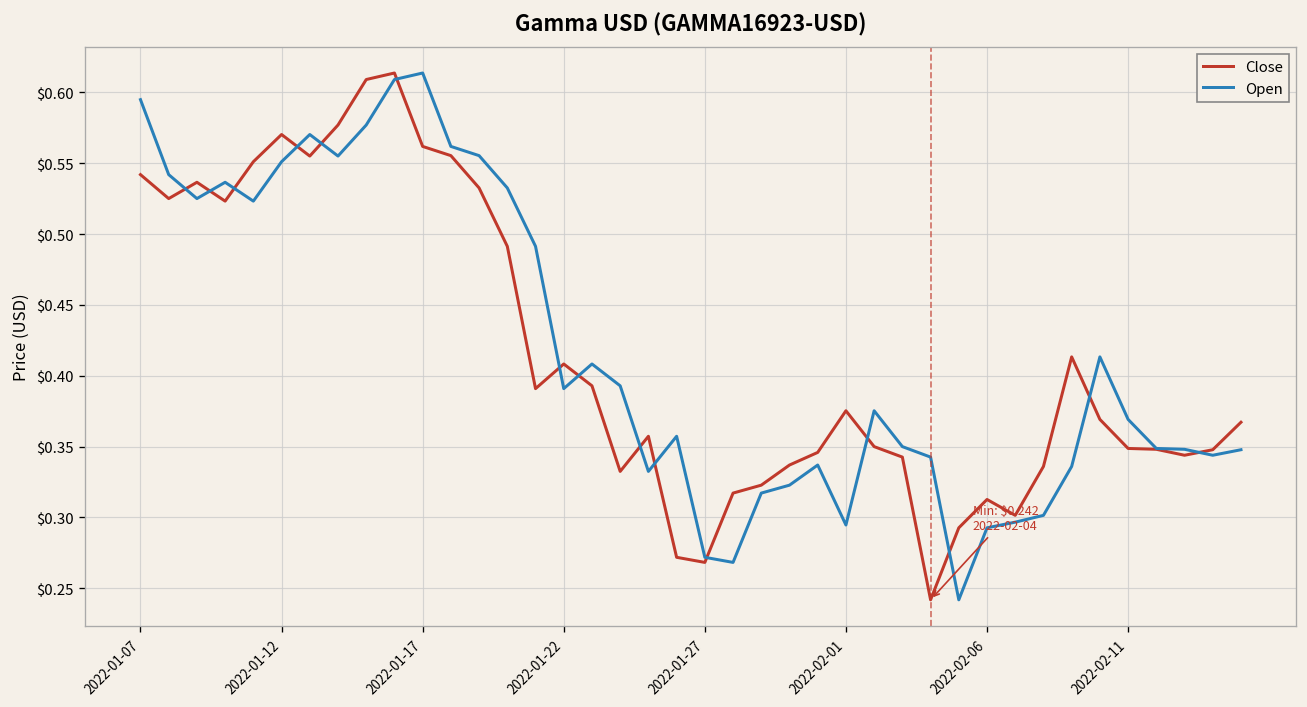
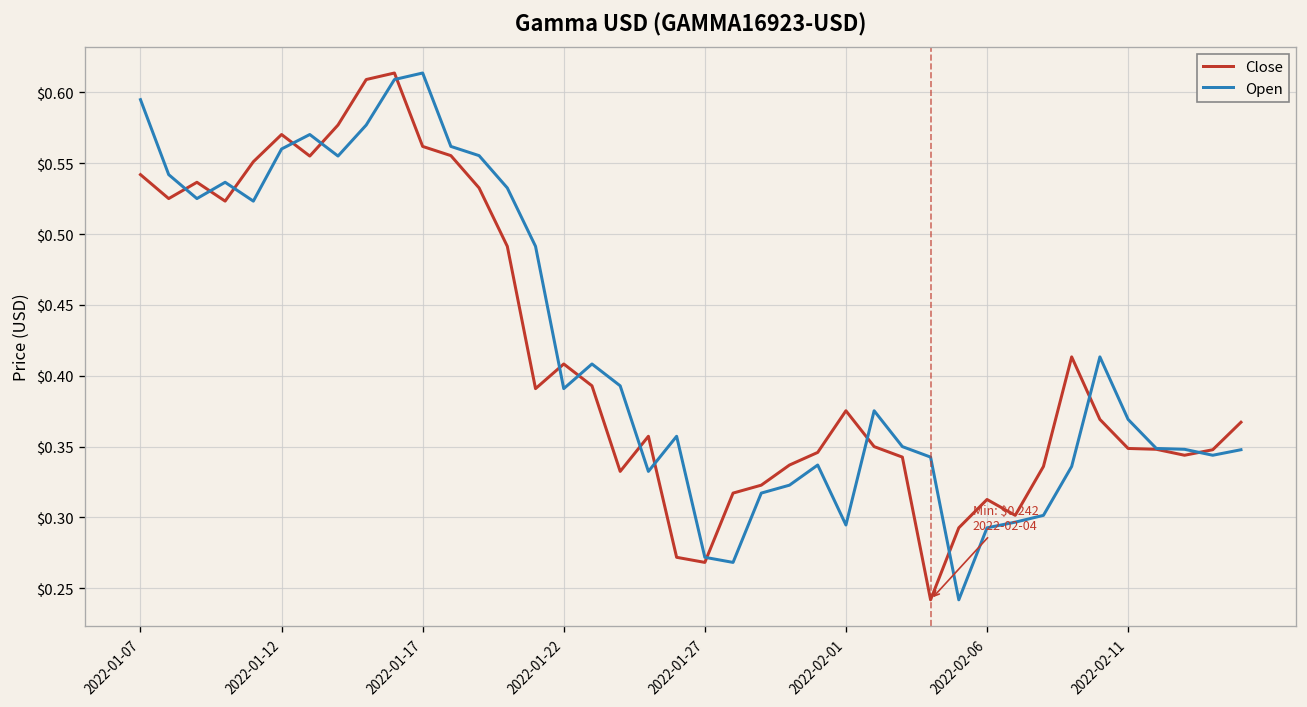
  {
    "Close": {
      "2022-01-07": "$0.542",
      "2022-01-12": "$0.570",
      "2022-01-17": "$0.562",
      "2022-01-22": "$0.408",
      "2022-01-27": "$0.268",
      "2022-02-01": "$0.375",
      "2022-02-06": "$0.313",
      "2022-02-11": "$0.349"
    },
    "Open": {
      "2022-01-07": "$0.595",
-     "2022-01-12": "$0.551",
+     "2022-01-12": "$0.560",
      "2022-01-17": "$0.614",
      "2022-01-22": "$0.391",
      "2022-01-27": "$0.272",
      "2022-02-01": "$0.295",
      "2022-02-11": "$0.369"
    }
  }
